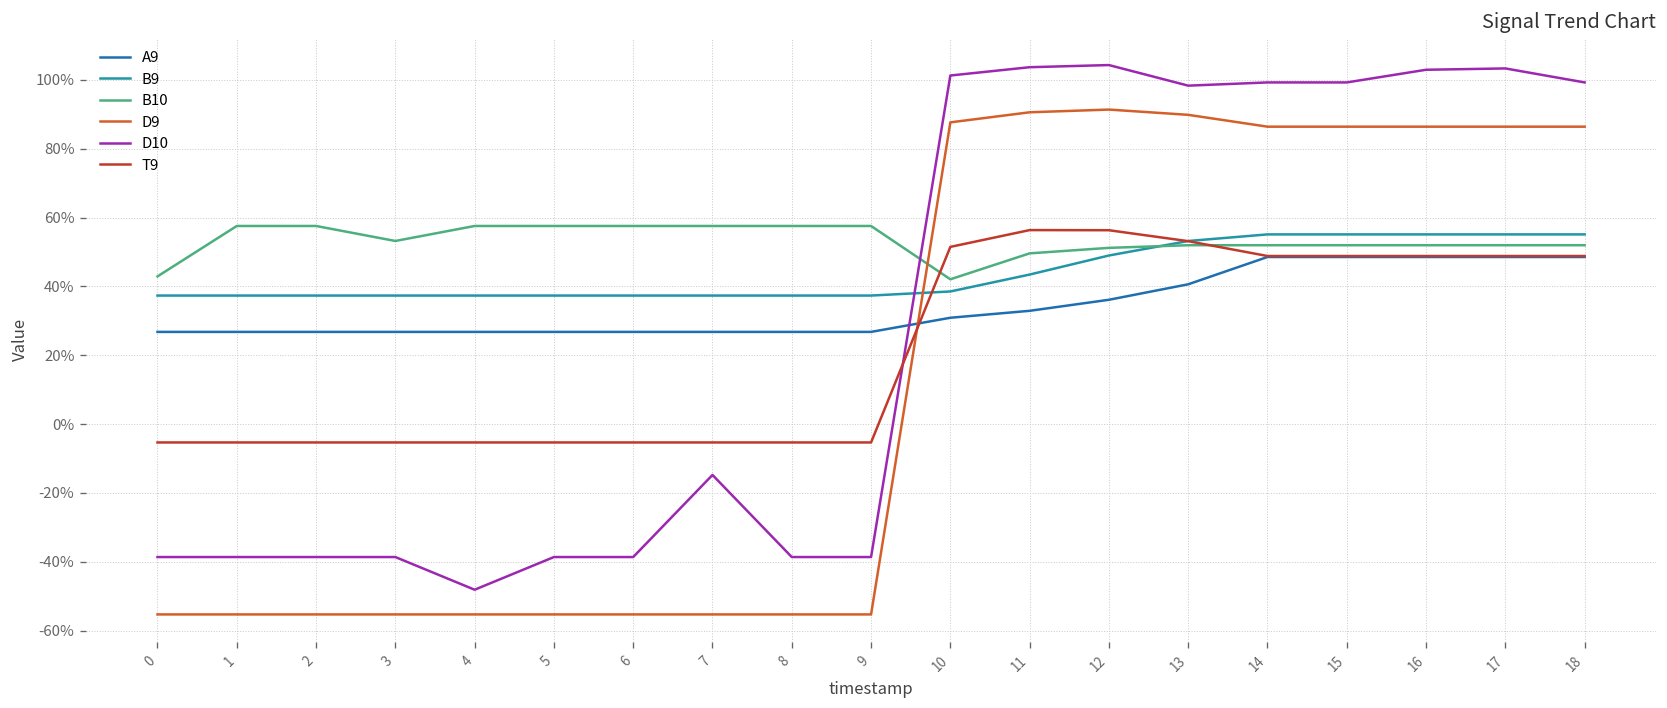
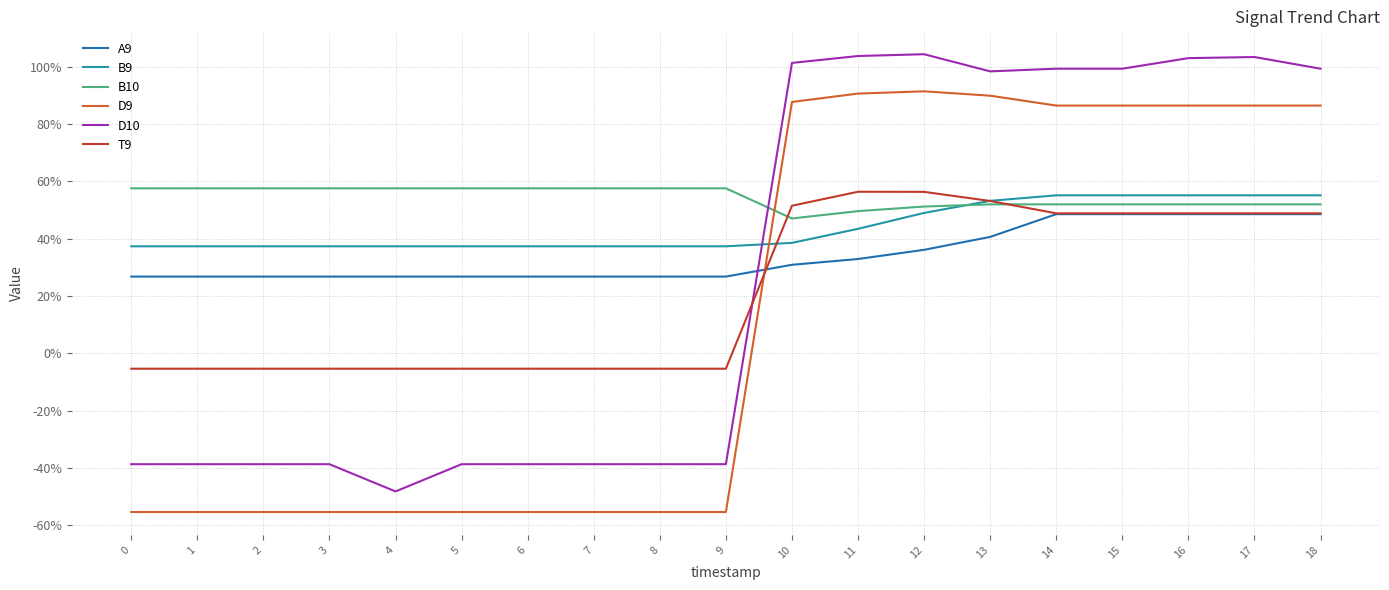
  {
    "B10": {
-     "0": "43%",
+     "0": "58%",
      "1": "58%",
      "2": "58%",
-     "3": "53%",
+     "3": "58%",
      "4": "58%",
      "5": "58%",
      "6": "58%",
      "7": "58%",
      "8": "58%",
      "9": "58%",
-     "10": "42%",
+     "10": "47%",
      "11": "50%",
      "12": "51%",
      "13": "52%",
      "14": "52%",
      "15": "52%",
      "16": "52%",
      "17": "52%",
      "18": "52%"
    },
    "D10": {
      "0": "-39%",
      "1": "-39%",
      "2": "-39%",
      "3": "-39%",
      "4": "-48%",
      "5": "-39%",
      "6": "-39%",
-     "7": "-15%",
+     "7": "-39%",
      "8": "-39%",
      "9": "-39%",
      "10": "101%",
      "11": "104%",
      "12": "104%",
      "13": "98%",
      "14": "99%",
      "15": "99%",
      "16": "103%",
      "17": "103%",
      "18": "99%"
    }
  }
